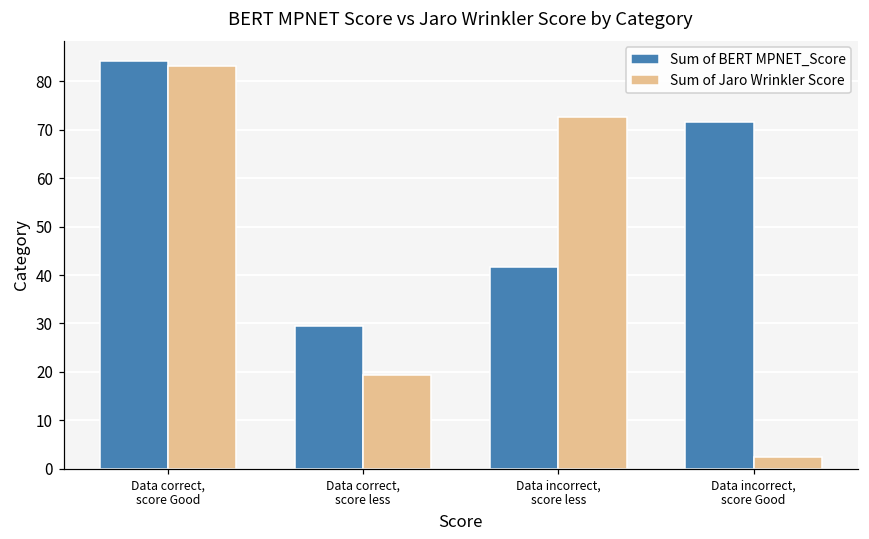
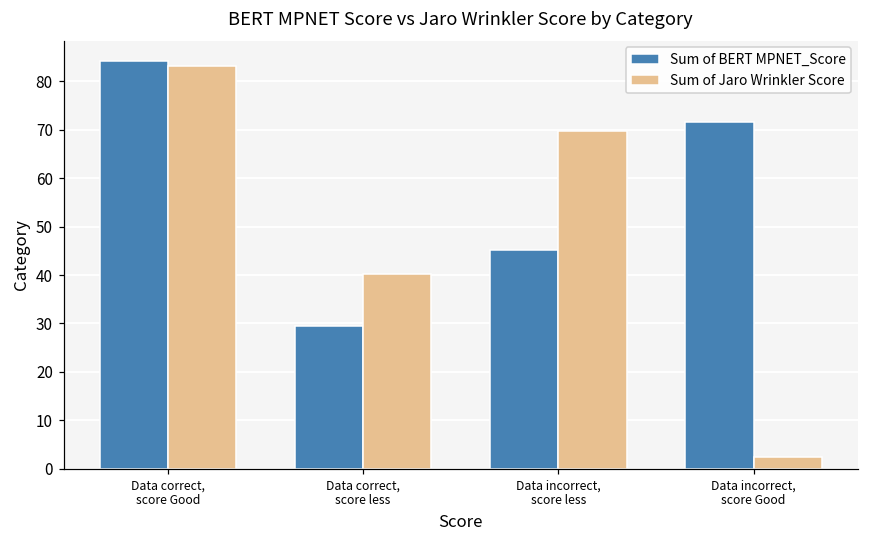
  {
    "Sum of BERT MPNET_Score": {
      "Data correct, score Good": 84,
      "Data correct, score less": 30,
-     "Data incorrect, score less": 42,
+     "Data incorrect, score less": 45,
      "Data incorrect, score Good": 72
    },
    "Sum of Jaro Wrinkler Score": {
      "Data correct, score Good": 83,
-     "Data correct, score less": 19,
-     "Data incorrect, score less": 73,
+     "Data correct, score less": 40,
+     "Data incorrect, score less": 70,
      "Data incorrect, score Good": 2
    }
  }
